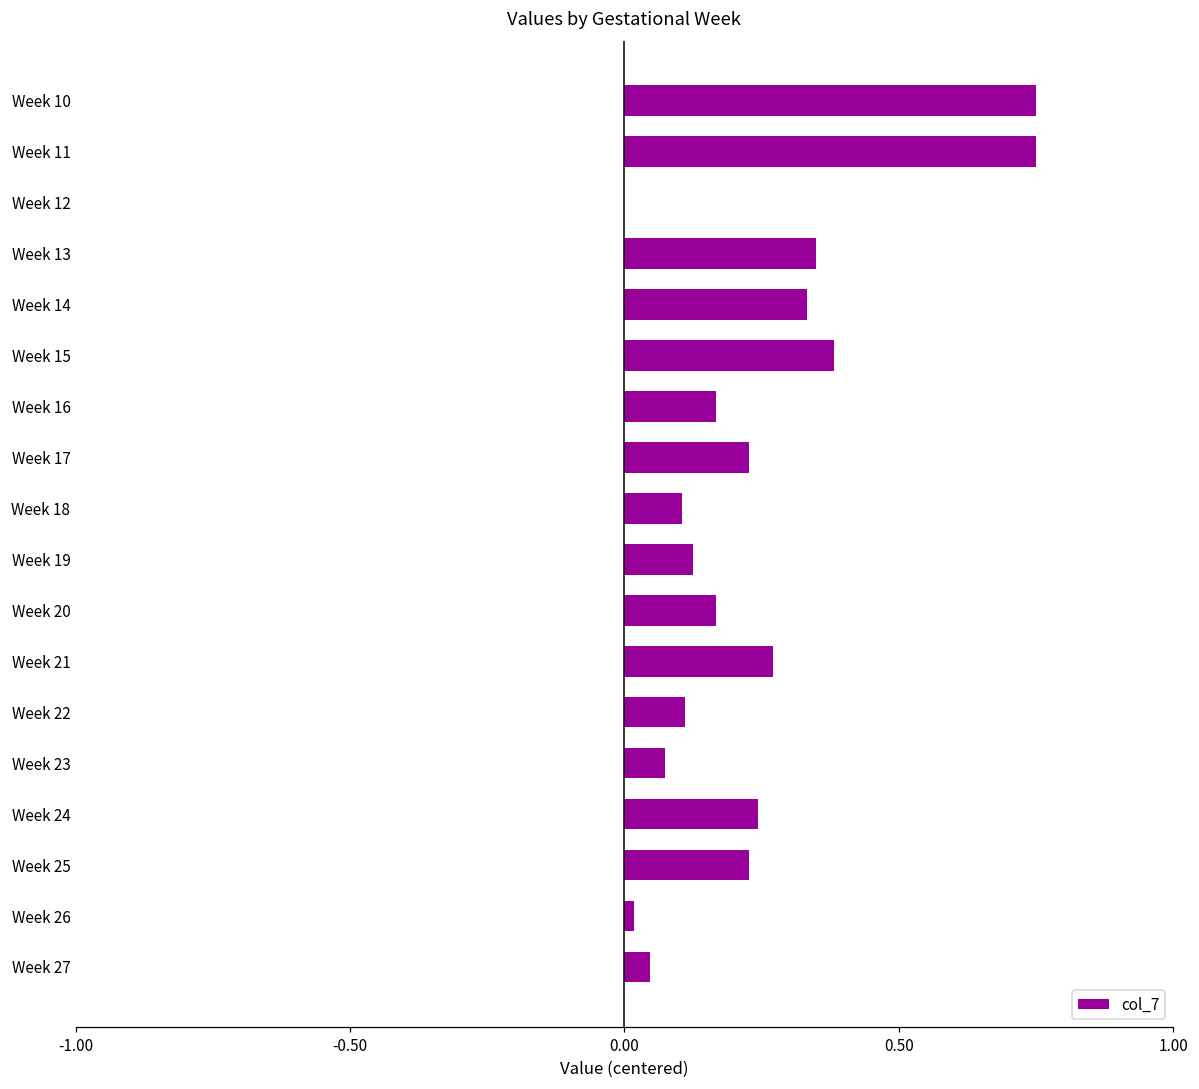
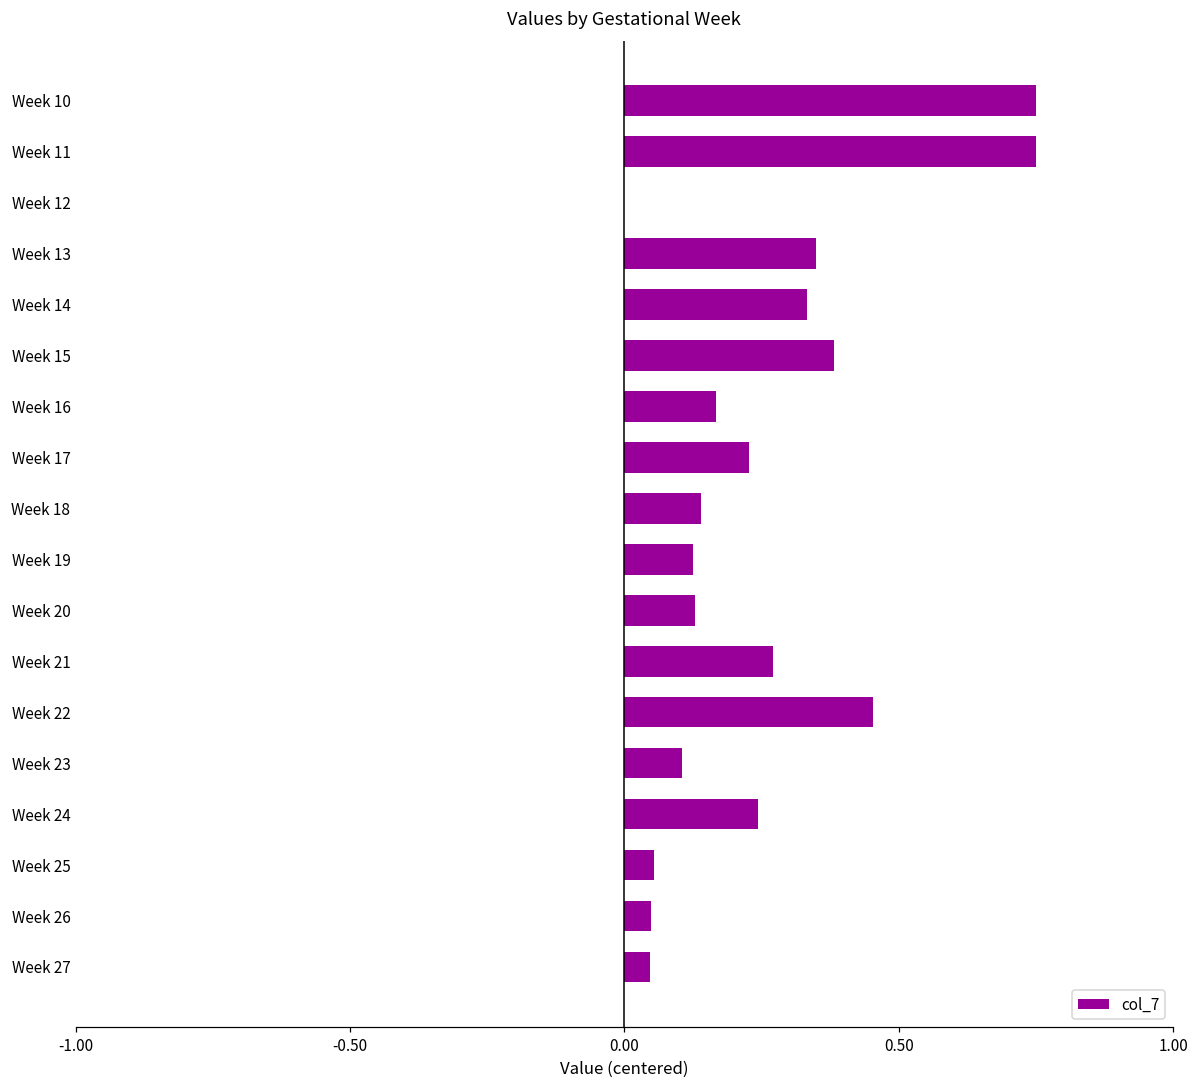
  {
    "Week 10": 0.75,
    "Week 11": 0.75,
    "Week 12": 0.00,
    "Week 13": 0.35,
    "Week 14": 0.33,
    "Week 15": 0.38,
    "Week 16": 0.17,
    "Week 17": 0.23,
-   "Week 18": 0.11,
+   "Week 18": 0.14,
    "Week 19": 0.13,
-   "Week 20": 0.17,
+   "Week 20": 0.13,
    "Week 21": 0.27,
-   "Week 22": 0.11,
-   "Week 23": 0.07,
+   "Week 22": 0.45,
+   "Week 23": 0.11,
    "Week 24": 0.24,
-   "Week 25": 0.23,
-   "Week 26": 0.02,
+   "Week 25": 0.05,
+   "Week 26": 0.05,
    "Week 27": 0.05
  }
